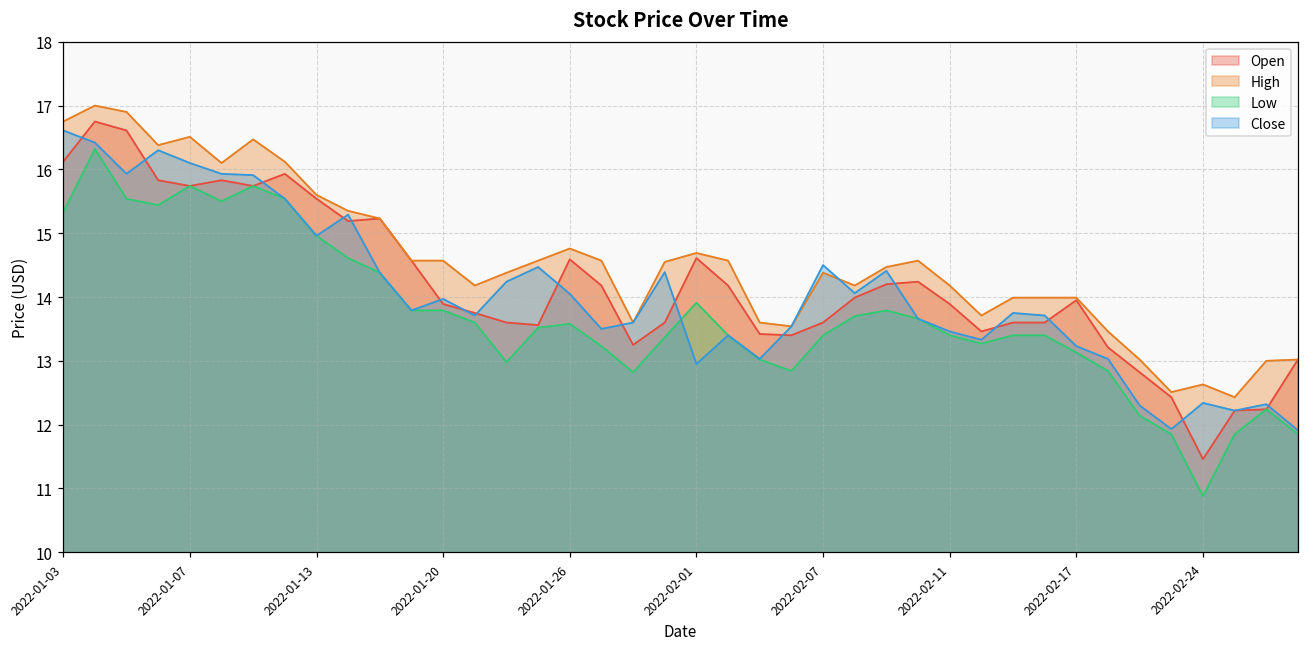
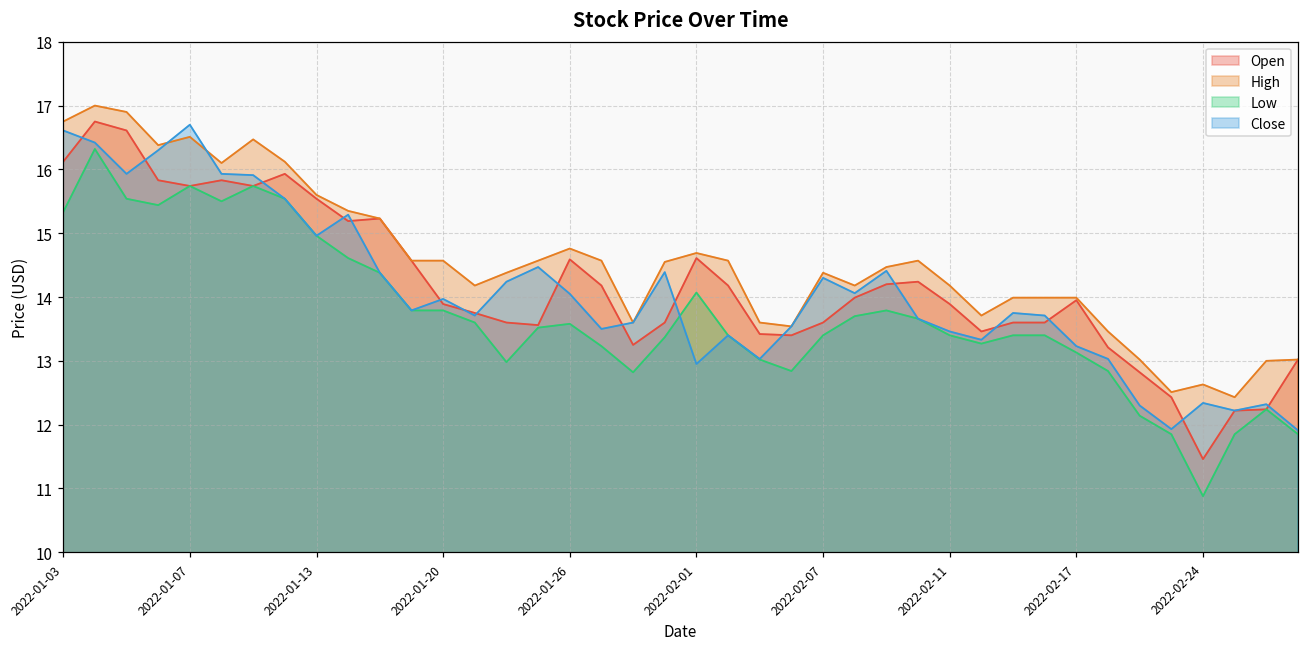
  {
    "Low": {
      "2022-01-03": 15.3,
      "2022-01-20": 13.8,
      "2022-01-26": 13.6,
-     "2022-02-01": 13.9,
+     "2022-02-01": 14.1,
      "2022-02-07": 13.4,
      "2022-02-11": 13.4,
      "2022-02-17": 13.1,
      "2022-02-24": 10.9
    },
    "Close": {
      "2022-01-03": 16.6,
-     "2022-01-07": 16.1,
+     "2022-01-07": 16.7,
      "2022-01-20": 14.0,
      "2022-01-26": 14.1,
      "2022-02-01": 13.0,
-     "2022-02-07": 14.5,
+     "2022-02-07": 14.3,
      "2022-02-11": 13.5,
      "2022-02-17": 13.2,
      "2022-02-24": 12.3
    }
  }
